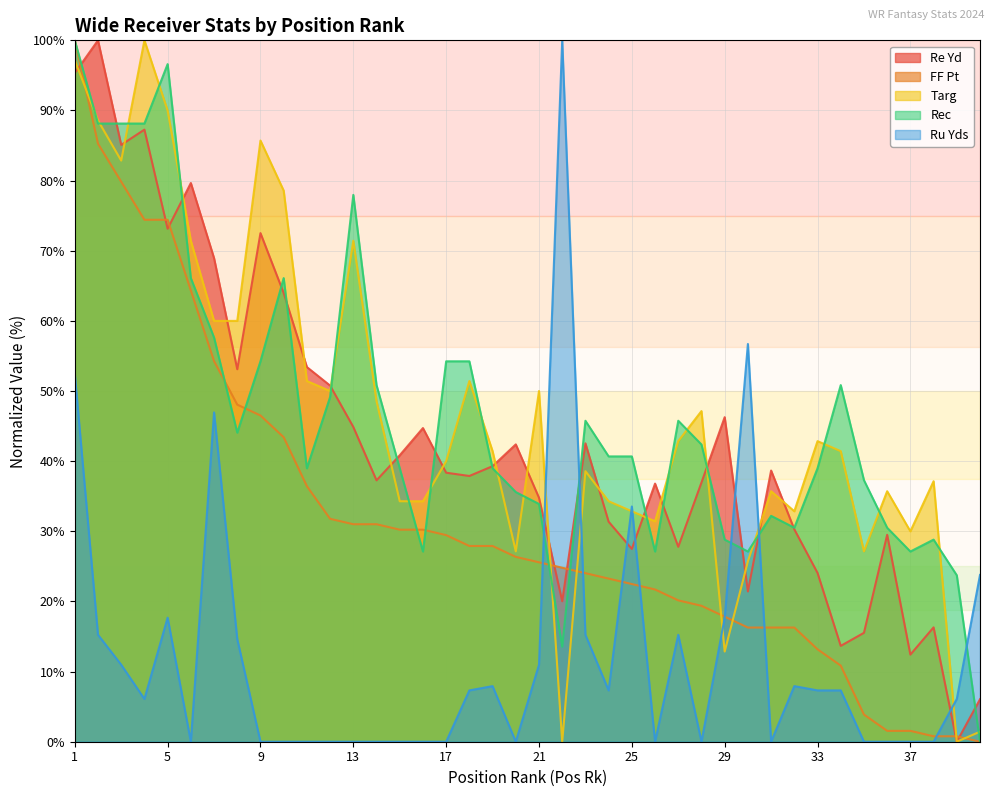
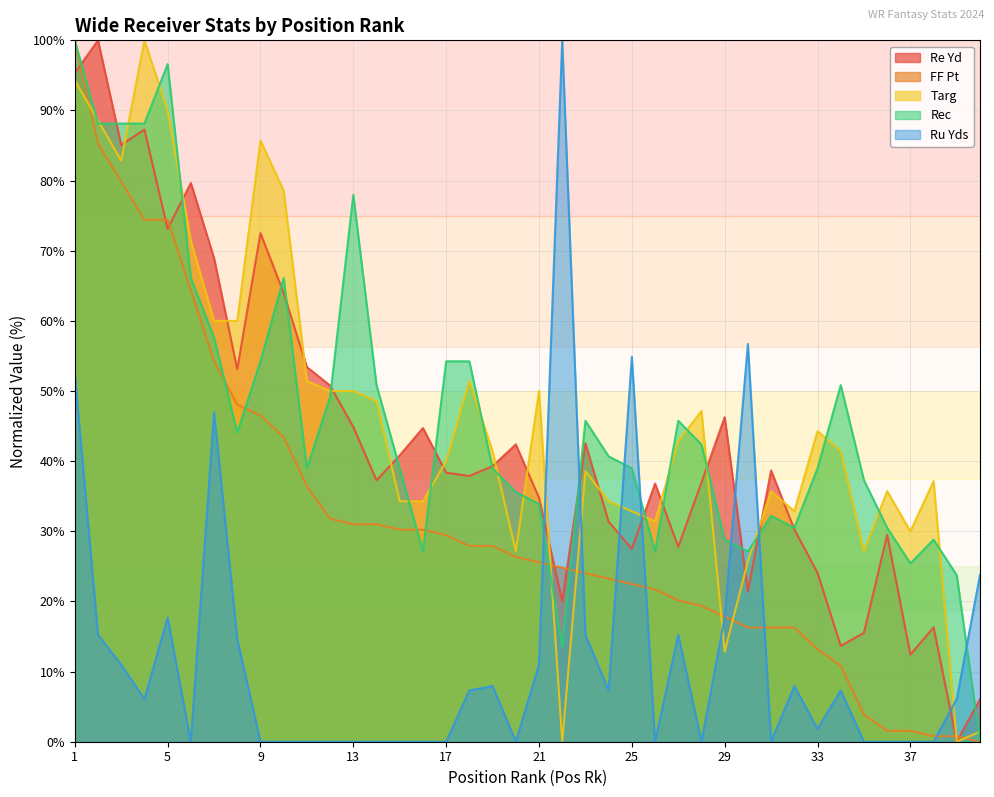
  {
    "Targ": {
-     "1": "97%",
+     "1": "94%",
      "5": "90%",
      "9": "86%",
-     "13": "71%",
+     "13": "50%",
      "17": "40%",
      "21": "50%",
      "25": "33%",
      "29": "13%",
-     "33": "43%",
+     "33": "44%",
      "37": "30%"
    },
    "Rec": {
      "5": "97%",
      "9": "54%",
      "13": "78%",
      "17": "54%",
      "21": "34%",
-     "25": "41%",
+     "25": "39%",
      "29": "29%",
      "33": "39%",
-     "37": "27%"
+     "37": "25%"
    },
    "Ru Yds": {
      "1": "52%",
      "5": "18%",
      "9": "0%",
      "13": "0%",
      "17": "0%",
      "21": "11%",
-     "25": "34%",
-     "33": "7%",
+     "25": "55%",
+     "33": "2%",
      "37": "0%"
    }
  }
